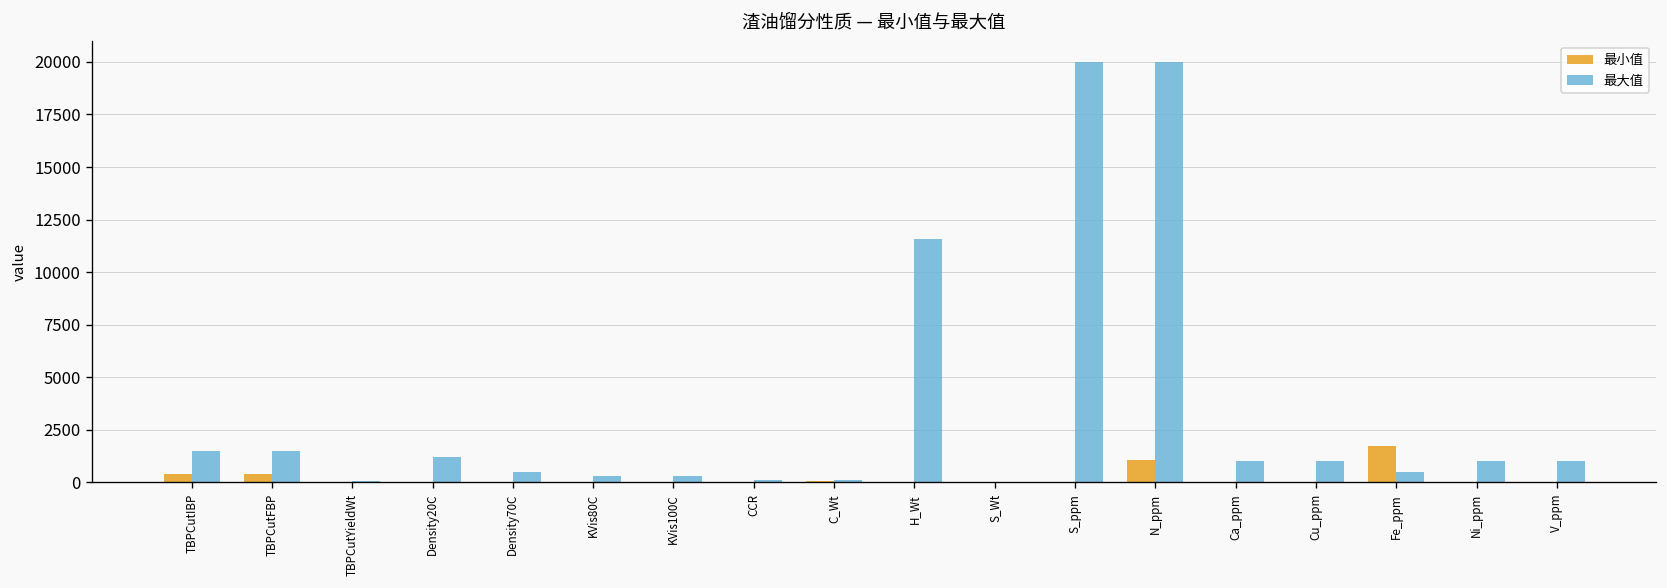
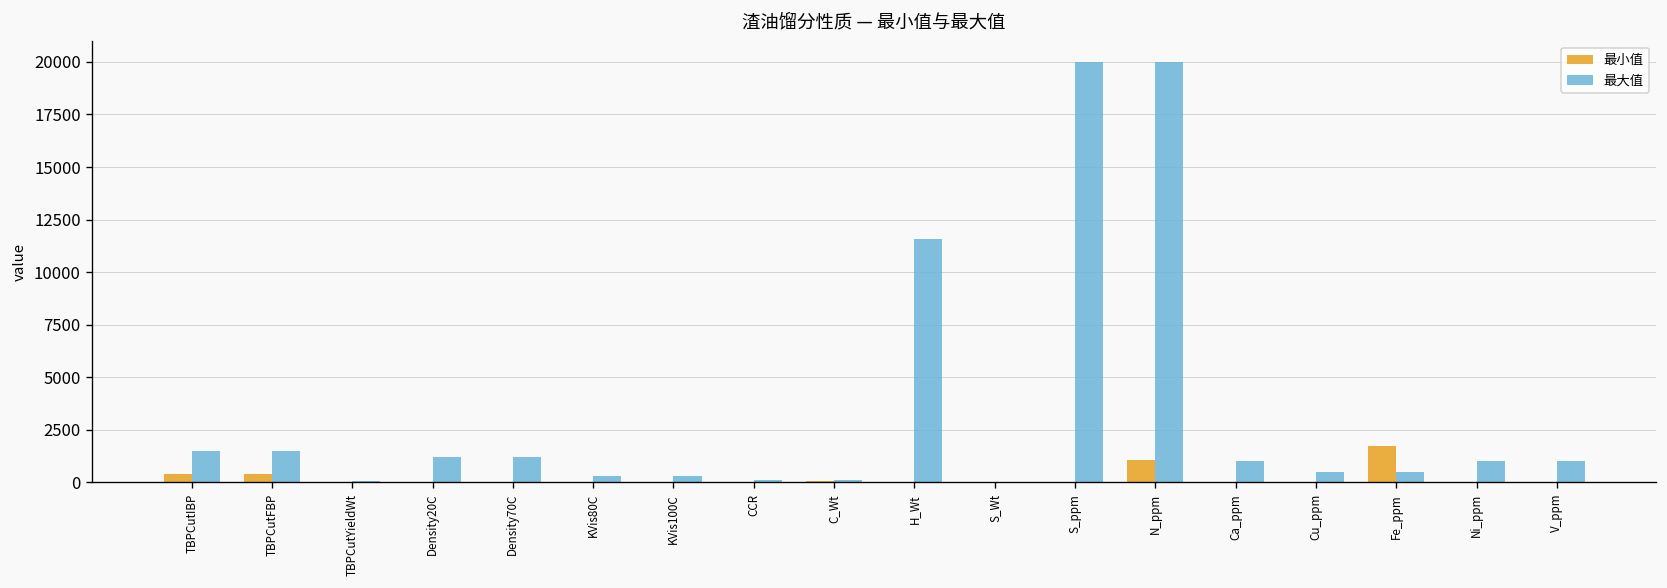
  {
    "最小值": {
      "TBPCutIBP": 400,
      "TBPCutFBP": 400,
      "TBPCutYieldWt": 0,
      "Density20C": 0,
      "Density70C": 0,
      "KVis80C": 0,
      "KVis100C": 0,
      "CCR": 0,
      "H_Wt": 0,
      "S_Wt": 0,
      "S_ppm": 0,
      "N_ppm": 1100,
      "Ca_ppm": 0,
      "Cu_ppm": 0,
      "Fe_ppm": 1700,
      "Ni_ppm": 0,
      "V_ppm": 0
    },
    "最大值": {
      "TBPCutIBP": 1500,
      "TBPCutFBP": 1500,
      "Density20C": 1200,
-     "Density70C": 500,
+     "Density70C": 1200,
      "KVis80C": 300,
      "KVis100C": 300,
      "H_Wt": 11600,
      "S_ppm": 20000,
      "N_ppm": 20000,
      "Ca_ppm": 1000,
-     "Cu_ppm": 1000,
+     "Cu_ppm": 500,
      "Fe_ppm": 500,
      "Ni_ppm": 1000,
      "V_ppm": 1000
    }
  }
